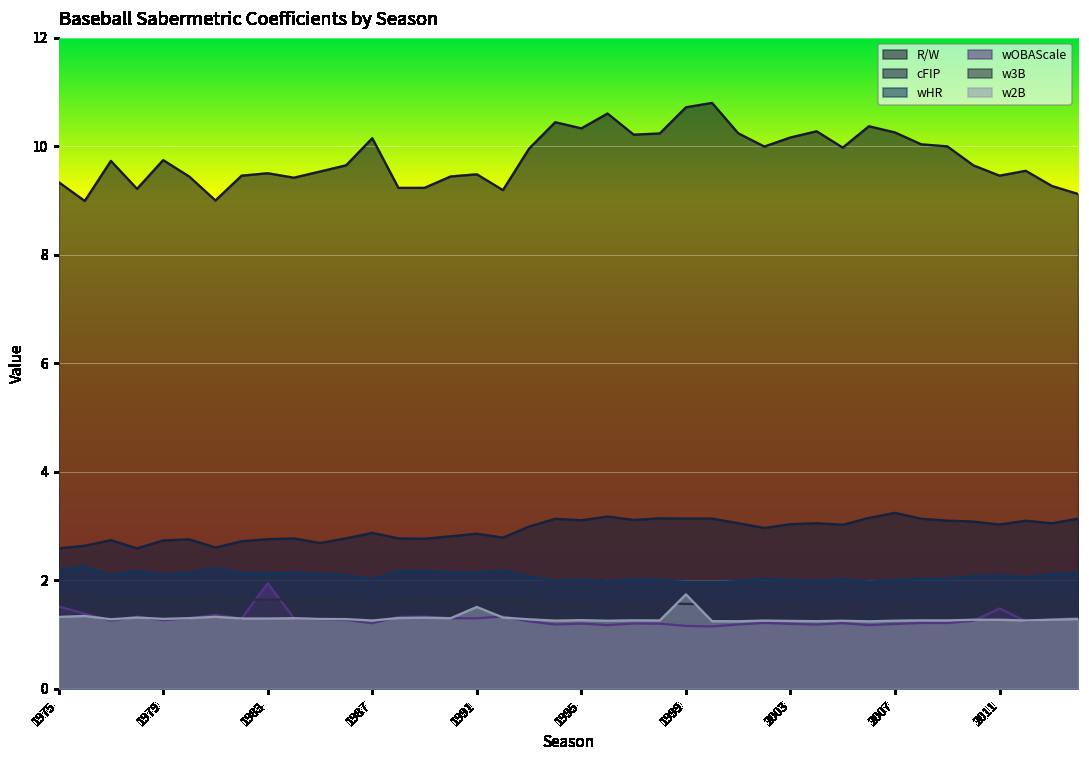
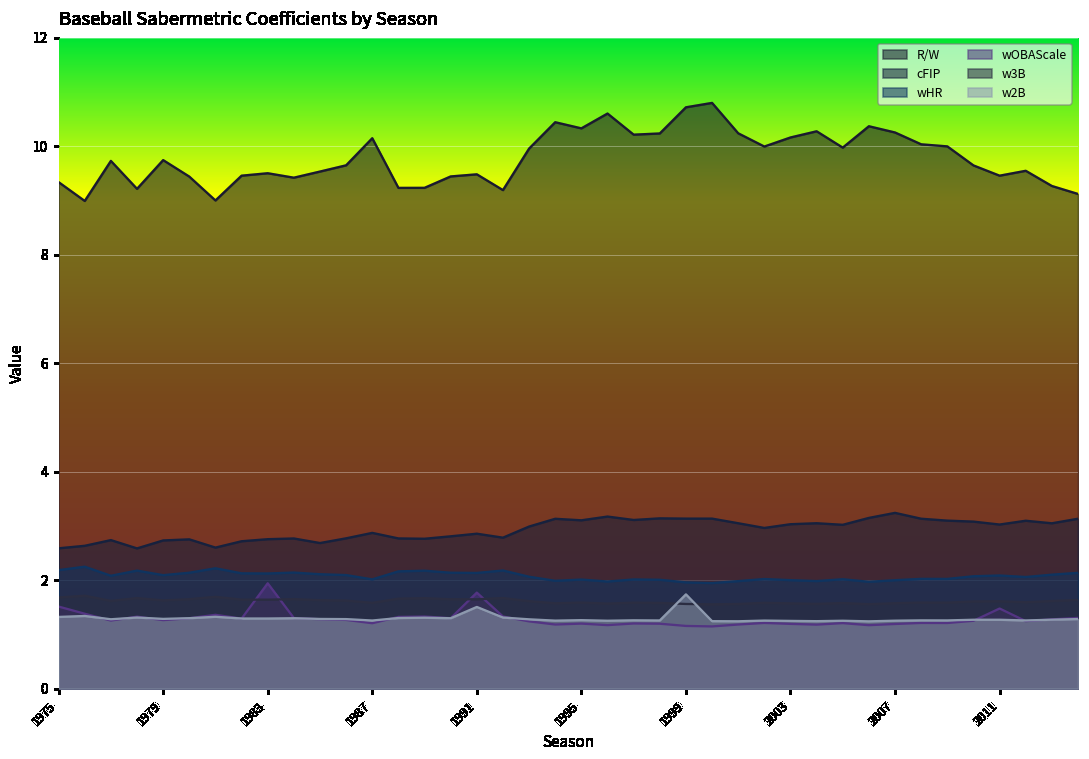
  {
    "wOBAScale": {
      "1975": 1.5,
      "1983": 1.9,
-     "1991": 1.3,
+     "1991": 1.8,
      "1995": 1.2,
      "1999": 1.2,
      "2003": 1.2,
      "2007": 1.2,
      "2011": 1.5
    },
    "w2B": {
      "1975": 1.3,
      "1983": 1.3,
      "1991": 1.5,
      "1995": 1.3,
      "1999": 1.7,
      "2003": 1.2,
      "2007": 1.3,
      "2011": 1.3
    }
  }
